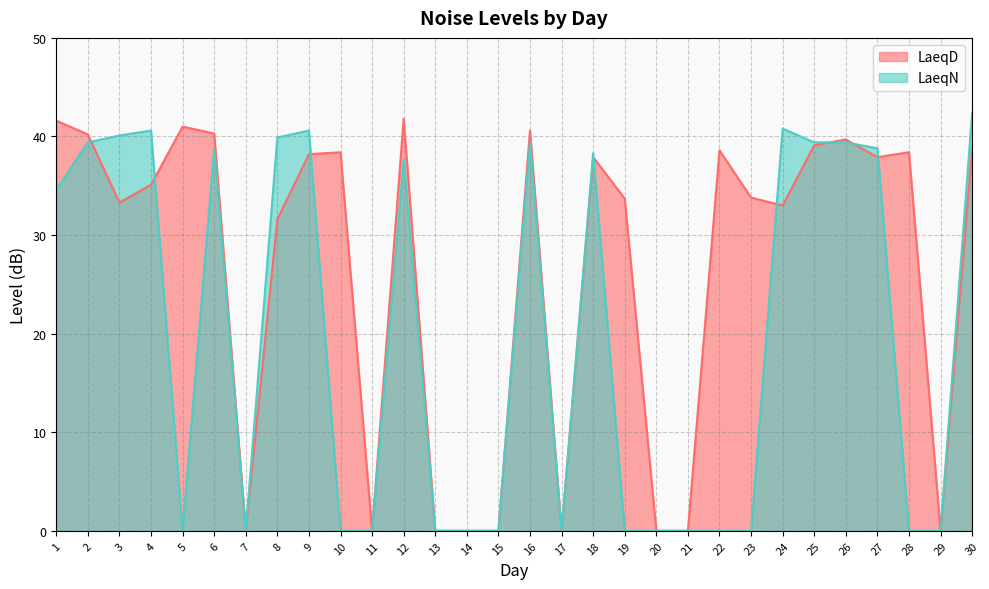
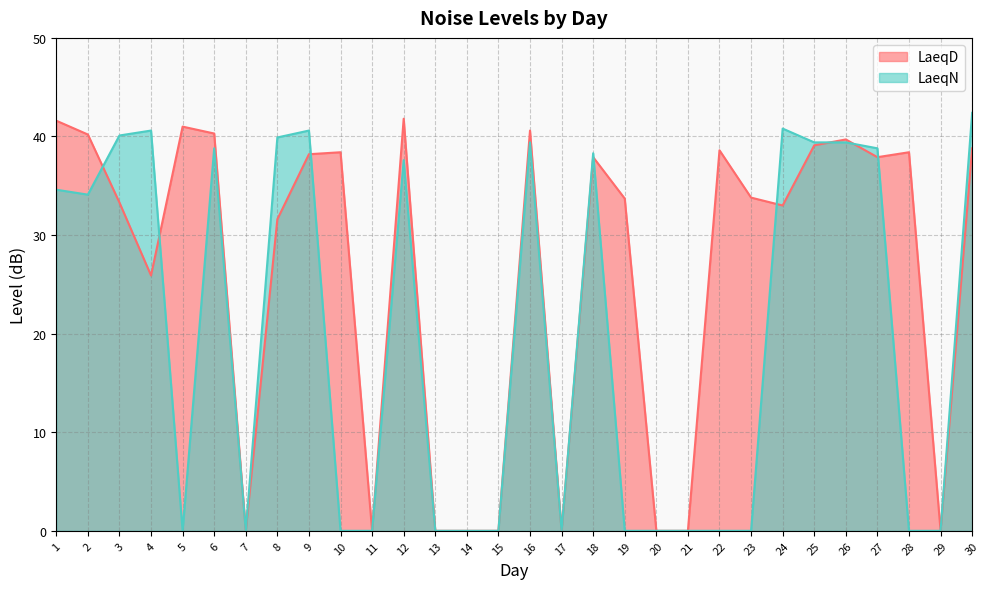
  {
    "LaeqD": {
      "1": 42,
      "2": 40,
      "3": 33,
-     "4": 35,
+     "4": 26,
      "5": 41,
      "6": 40,
      "8": 32,
      "9": 38,
      "10": 38,
      "12": 42,
      "16": 41,
      "18": 38,
      "19": 34,
      "22": 39,
      "23": 34,
      "24": 33,
      "25": 39,
      "26": 40,
      "27": 38,
      "28": 38,
      "30": 39
    },
    "LaeqN": {
      "1": 35,
-     "2": 39,
+     "2": 34,
      "3": 40,
      "4": 41,
      "5": 0,
      "6": 39,
      "8": 40,
      "9": 41,
      "10": 0,
      "12": 38,
      "16": 39,
      "18": 38,
      "19": 0,
      "22": 0,
      "23": 0,
      "24": 41,
      "25": 39,
      "26": 39,
      "27": 39,
      "28": 0,
      "30": 42
    }
  }
